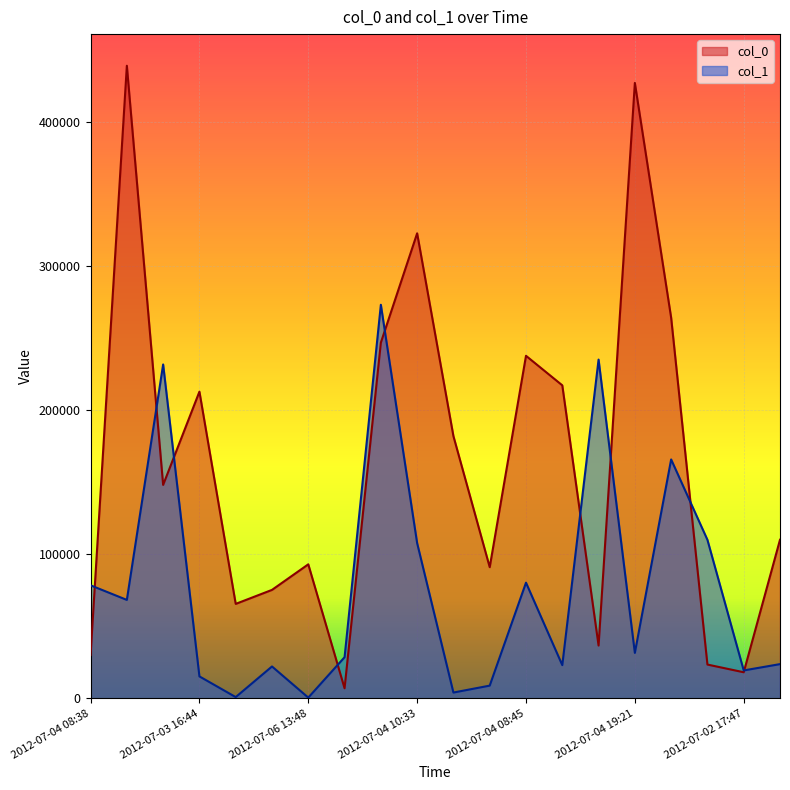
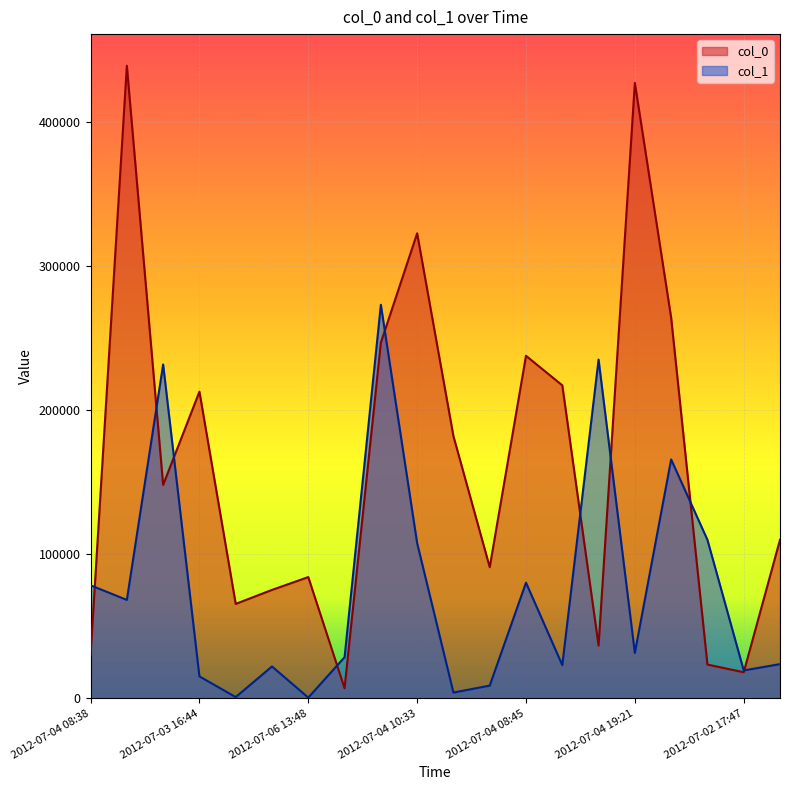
  {
    "col_0": {
      "2012-07-04 08:38": 30000,
      "2012-07-03 16:44": 213000,
-     "2012-07-06 13:48": 93000,
+     "2012-07-06 13:48": 84000,
      "2012-07-04 10:33": 323000,
      "2012-07-04 08:45": 238000,
      "2012-07-04 19:21": 427000
    },
    "col_1": {
      "2012-07-04 08:38": 78000,
      "2012-07-03 16:44": 15000,
      "2012-07-06 13:48": 0,
      "2012-07-04 10:33": 108000,
      "2012-07-04 08:45": 80000,
      "2012-07-04 19:21": 32000
    }
  }
